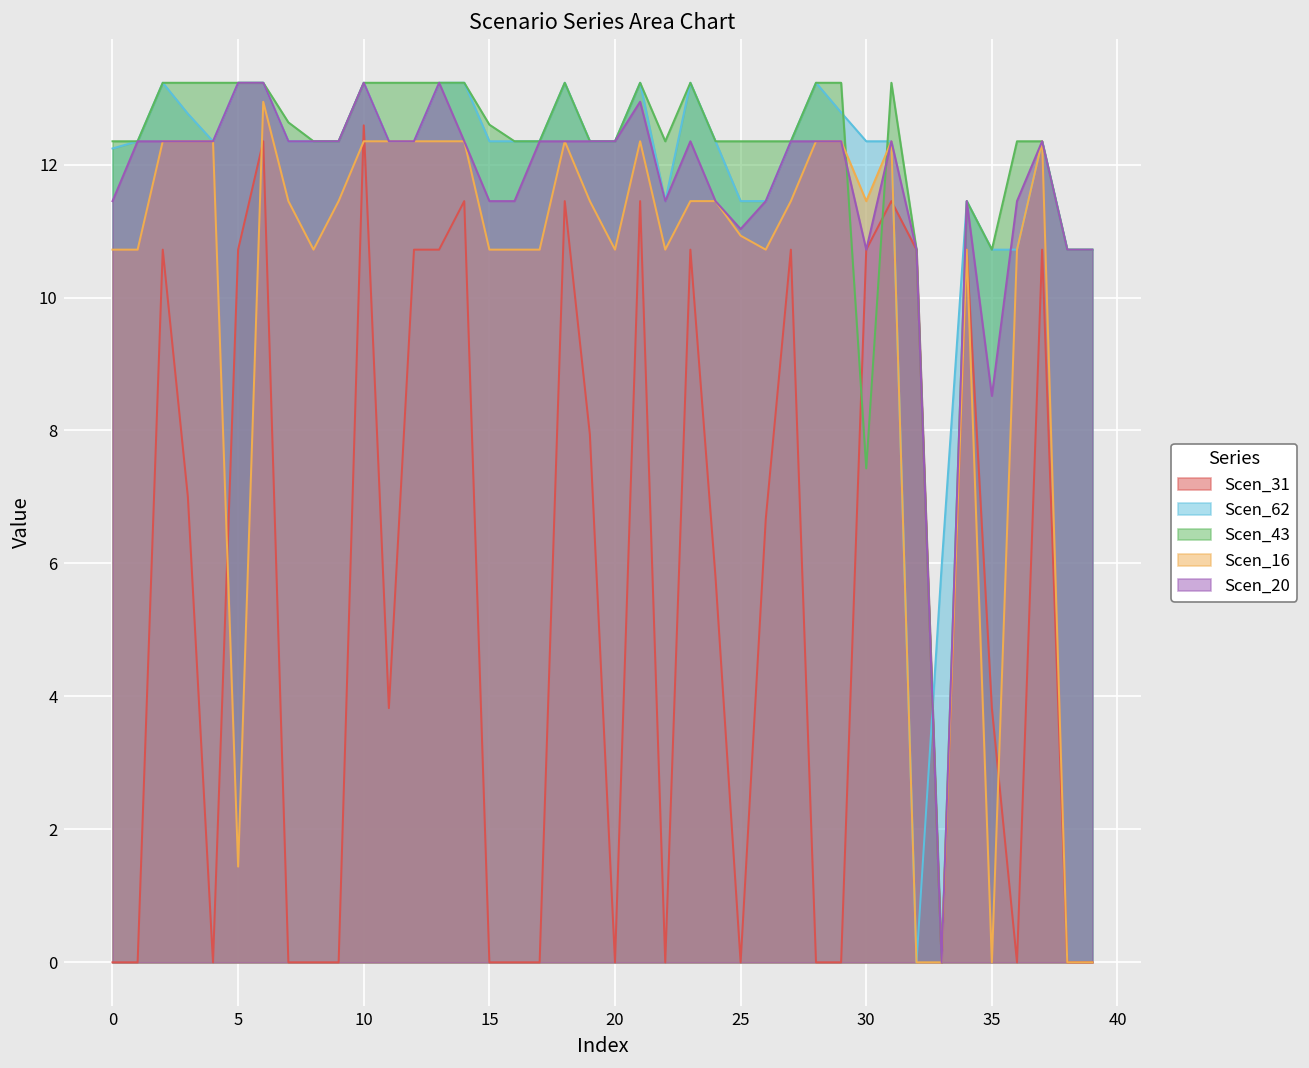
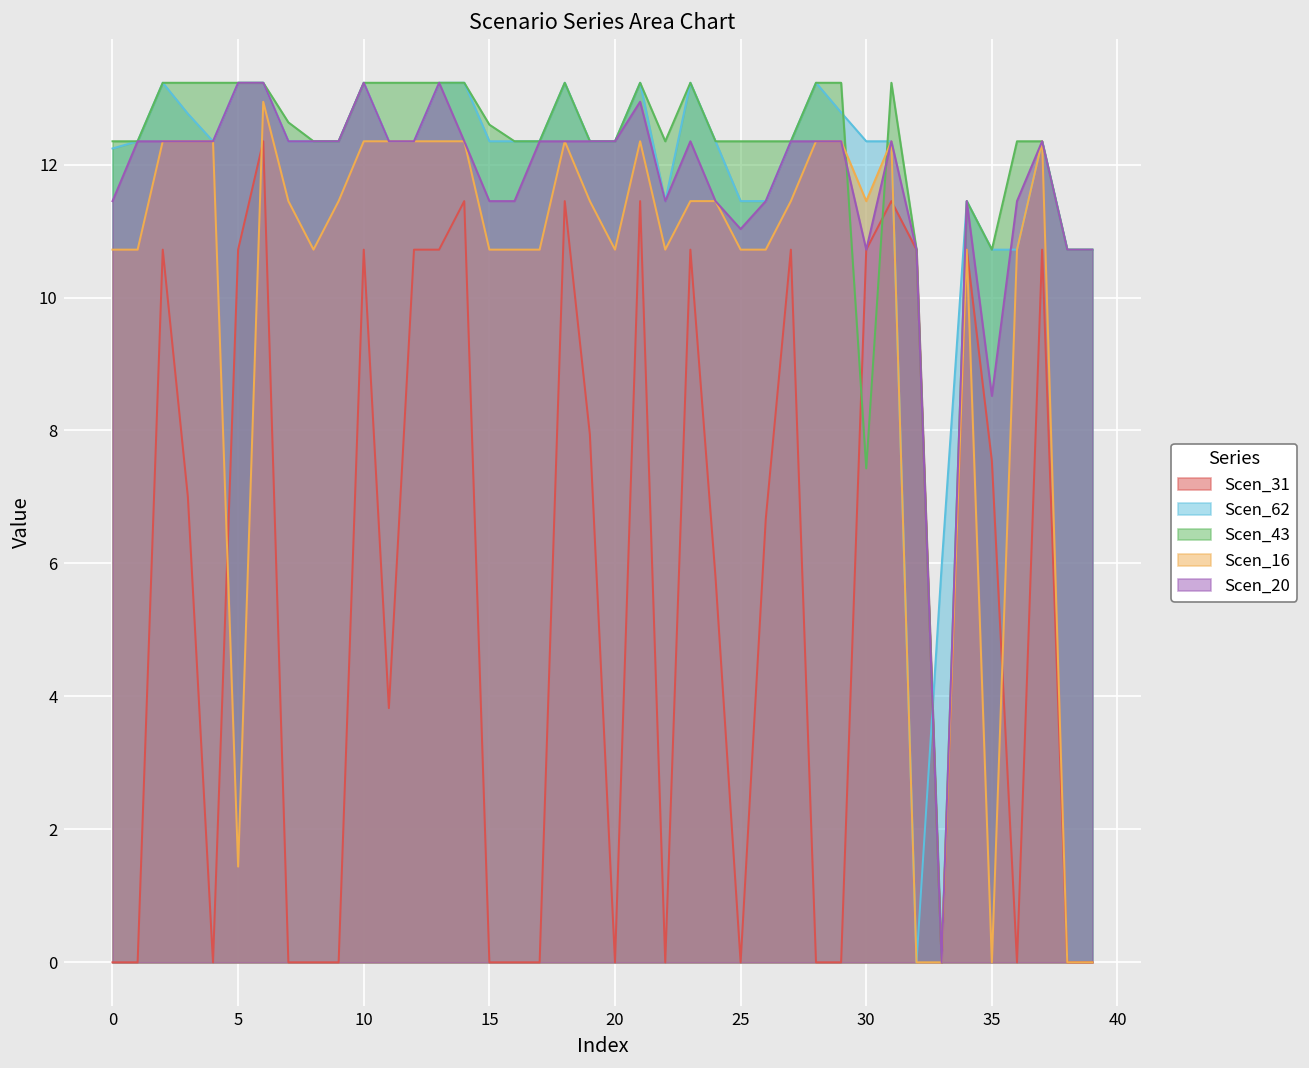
  {
    "Scen_31": {
      "0": 0.0,
      "5": 10.7,
-     "10": 12.6,
+     "10": 10.7,
      "15": 0.0,
      "20": 0.0,
      "25": 0.0,
-     "35": 3.8
+     "35": 7.5
    },
    "Scen_62": {
      "0": 12.2,
      "15": 12.4,
      "25": 11.5,
      "30": 12.4
    },
    "Scen_43": {
      "0": 12.4,
      "15": 12.6,
      "25": 12.4,
      "30": 7.4
    },
    "Scen_16": {
      "0": 10.7,
      "5": 1.4,
      "10": 12.4,
      "15": 10.7,
      "20": 10.7,
-     "25": 10.9,
+     "25": 10.7,
      "30": 11.5,
      "35": 0.0
    },
    "Scen_20": {
      "0": 11.5,
      "15": 11.5,
      "25": 11.0,
      "35": 8.5
    }
  }
